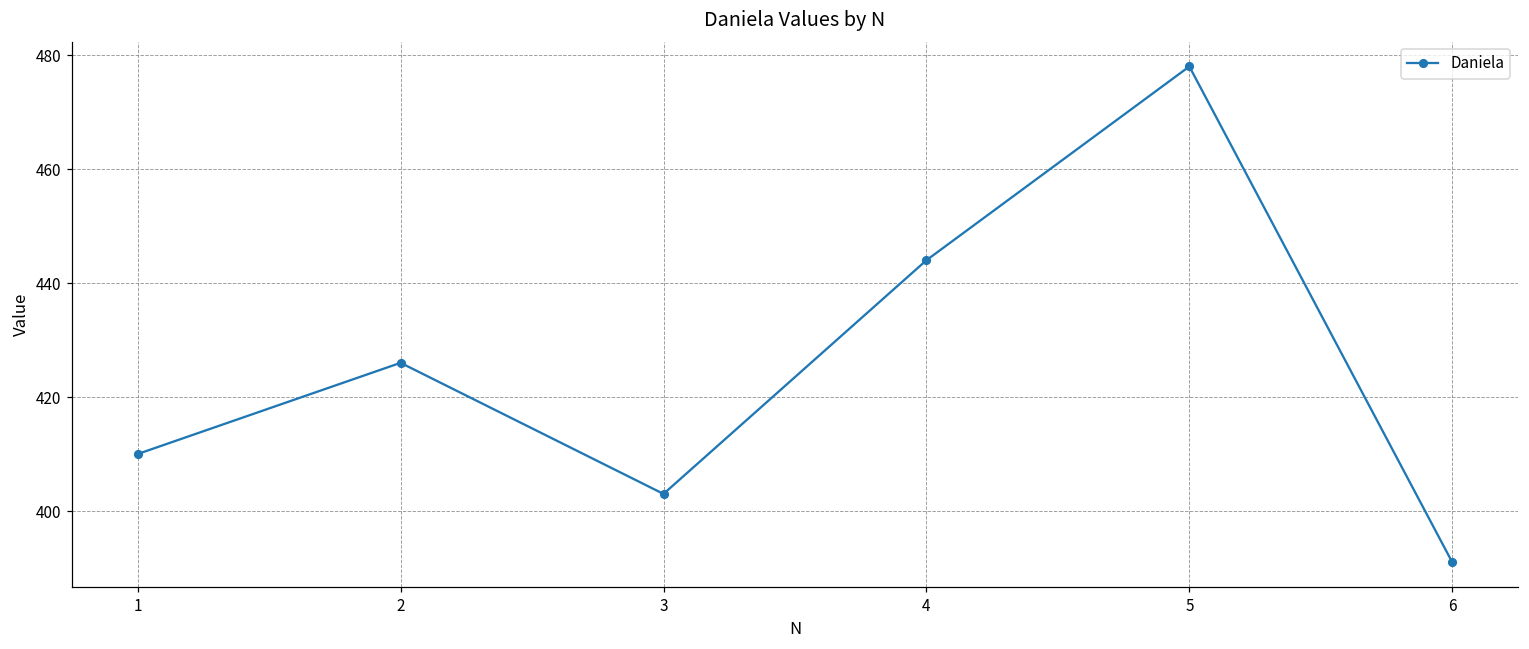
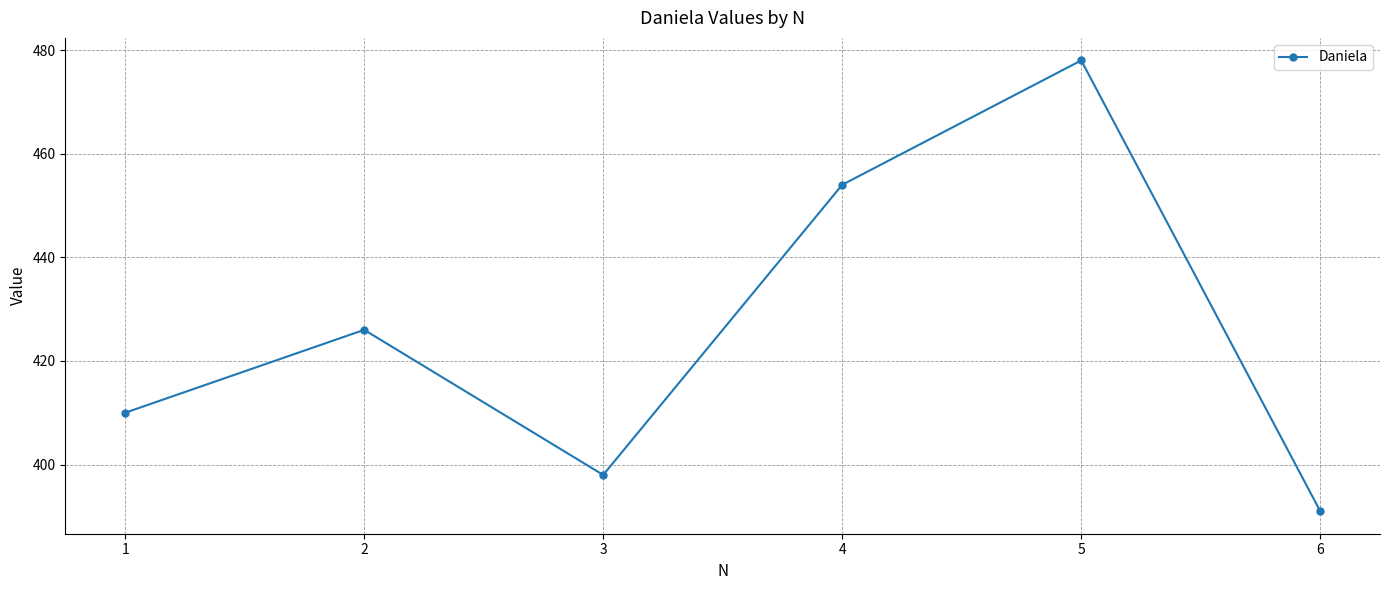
  {
    "1": 410,
    "2": 426,
-   "3": 403,
-   "4": 444,
+   "3": 398,
+   "4": 454,
    "5": 478,
    "6": 391
  }
